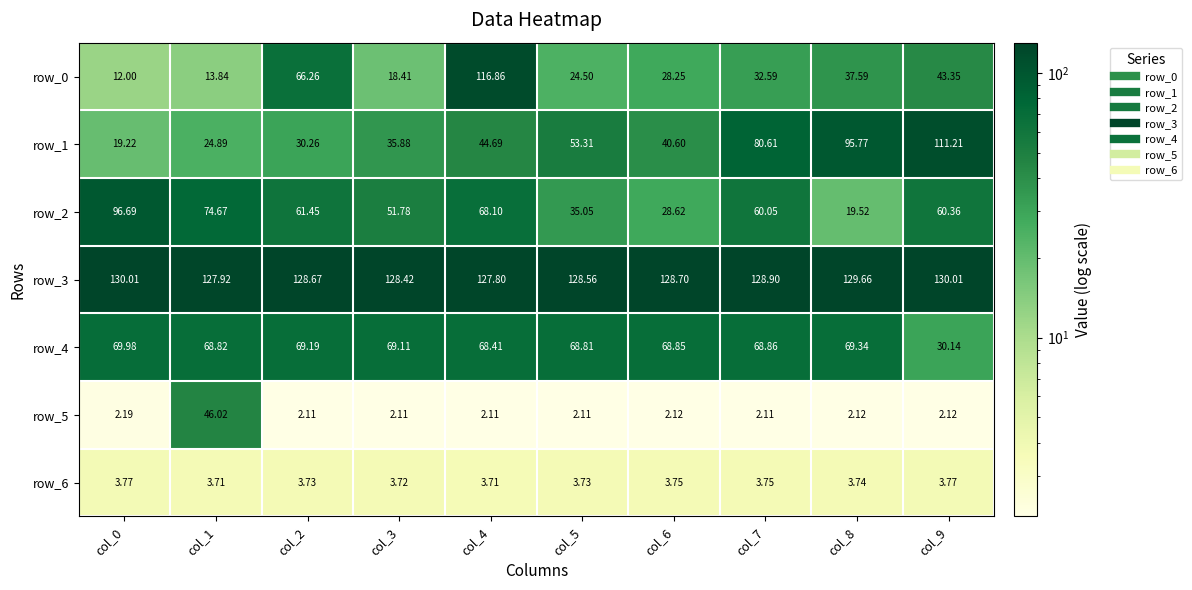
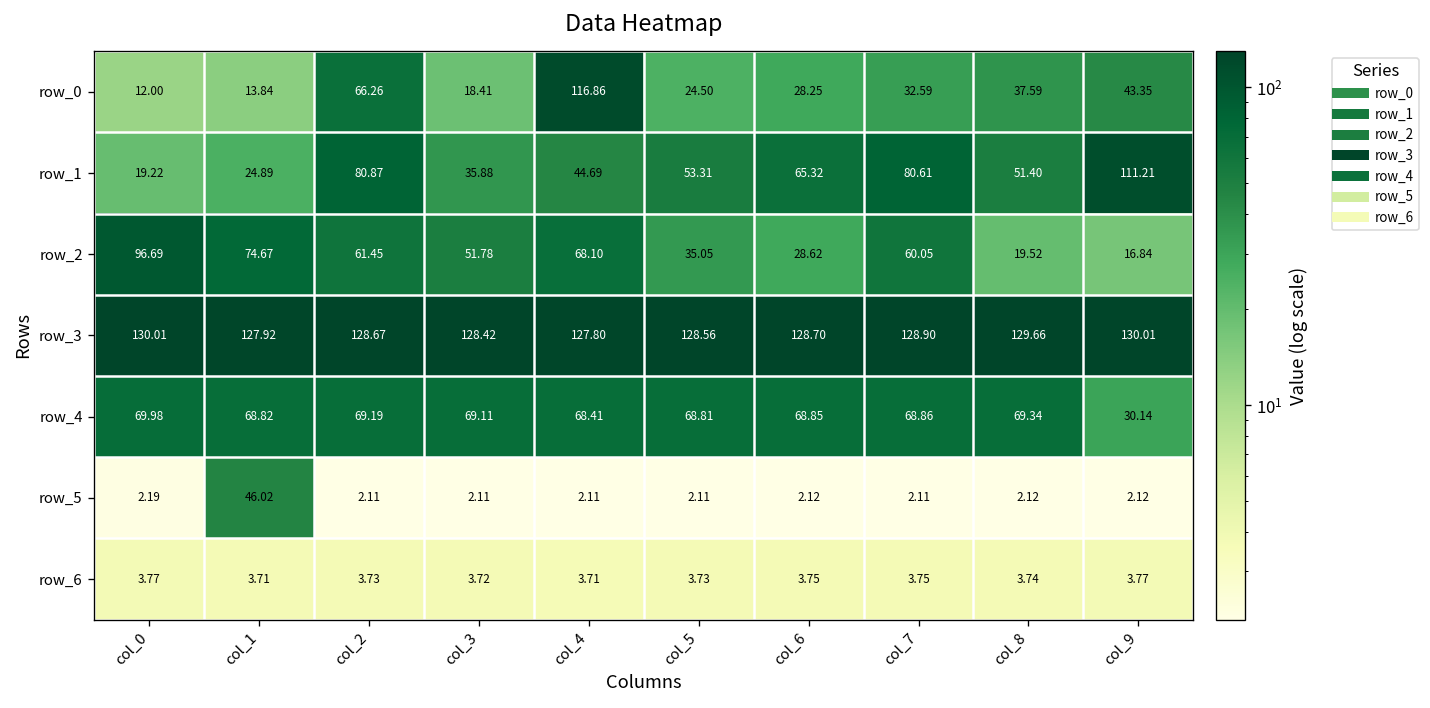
  {
    "row_0": {
      "col_0": 12.00,
      "col_1": 13.84,
      "col_2": 66.26,
      "col_3": 18.41,
      "col_4": 116.86,
      "col_5": 24.50,
      "col_6": 28.25,
      "col_7": 32.59,
      "col_8": 37.59,
      "col_9": 43.35
    },
    "row_1": {
      "col_0": 19.22,
      "col_1": 24.89,
-     "col_2": 30.26,
+     "col_2": 80.87,
      "col_3": 35.88,
      "col_4": 44.69,
      "col_5": 53.31,
-     "col_6": 40.60,
+     "col_6": 65.32,
      "col_7": 80.61,
-     "col_8": 95.77,
+     "col_8": 51.40,
      "col_9": 111.21
    },
    "row_2": {
      "col_0": 96.69,
      "col_1": 74.67,
      "col_2": 61.45,
      "col_3": 51.78,
      "col_4": 68.10,
      "col_5": 35.05,
      "col_6": 28.62,
      "col_7": 60.05,
      "col_8": 19.52,
-     "col_9": 60.36
+     "col_9": 16.84
    },
    "row_3": {
      "col_0": 130.01,
      "col_1": 127.92,
      "col_2": 128.67,
      "col_3": 128.42,
      "col_4": 127.80,
      "col_5": 128.56,
      "col_6": 128.70,
      "col_7": 128.90,
      "col_8": 129.66,
      "col_9": 130.01
    },
    "row_4": {
      "col_0": 69.98,
      "col_1": 68.82,
      "col_2": 69.19,
      "col_3": 69.11,
      "col_4": 68.41,
      "col_5": 68.81,
      "col_6": 68.85,
      "col_7": 68.86,
      "col_8": 69.34,
      "col_9": 30.14
    },
    "row_5": {
      "col_0": 2.19,
      "col_1": 46.02,
      "col_2": 2.11,
      "col_3": 2.11,
      "col_4": 2.11,
      "col_5": 2.11,
      "col_6": 2.12,
      "col_7": 2.11,
      "col_8": 2.12,
      "col_9": 2.12
    },
    "row_6": {
      "col_0": 3.77,
      "col_1": 3.71,
      "col_2": 3.73,
      "col_3": 3.72,
      "col_4": 3.71,
      "col_5": 3.73,
      "col_6": 3.75,
      "col_7": 3.75,
      "col_8": 3.74,
      "col_9": 3.77
    }
  }
